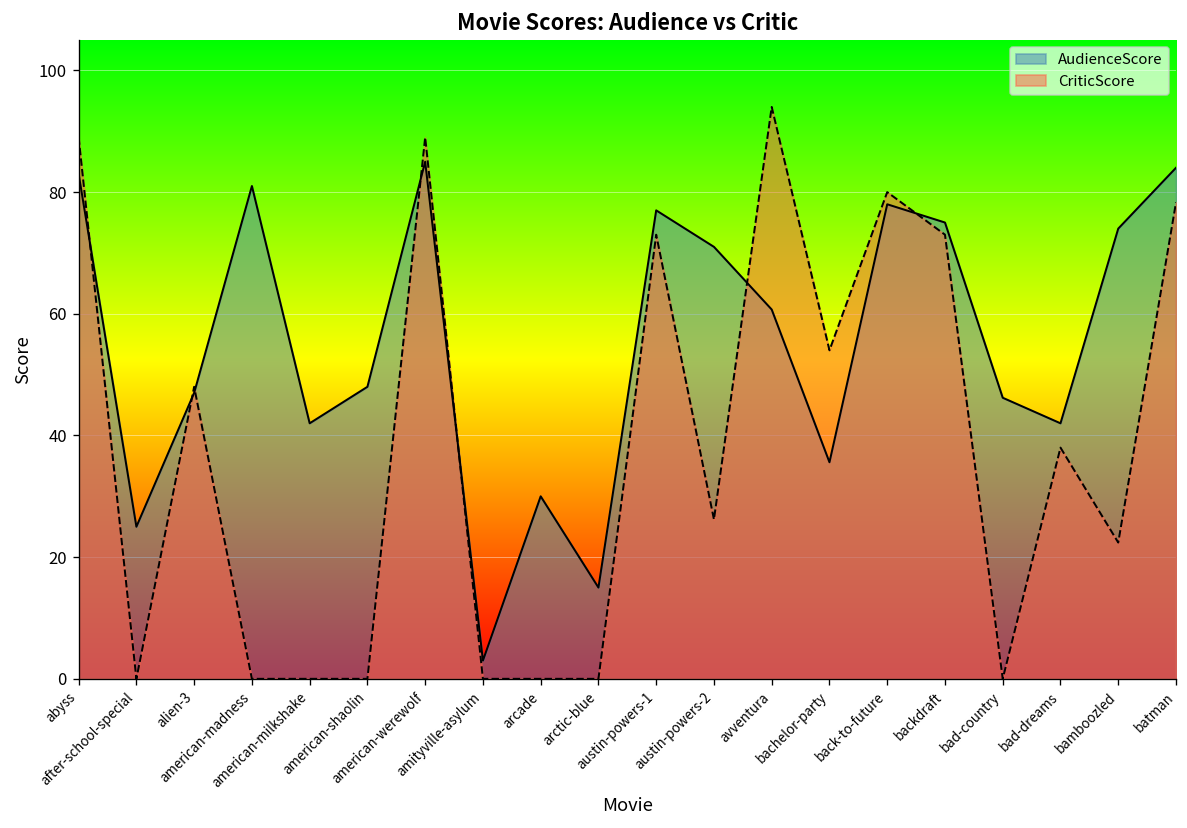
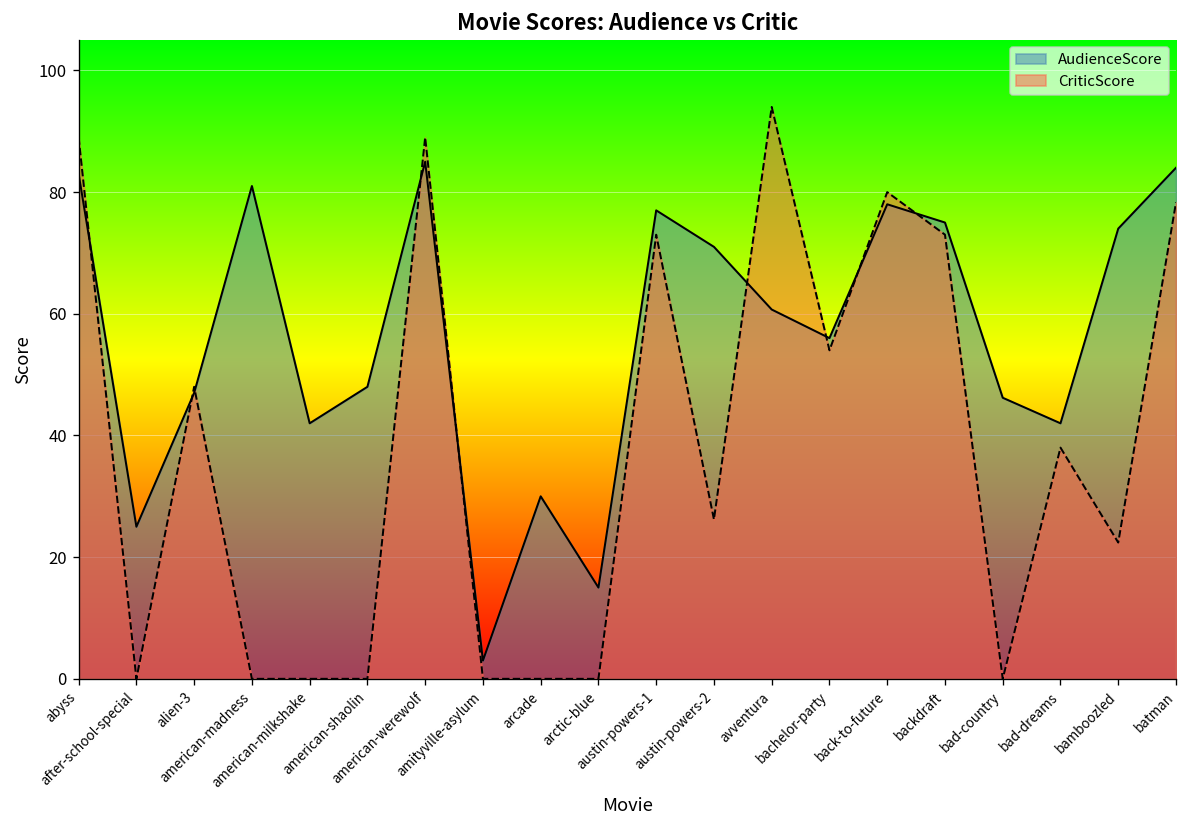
  {
    "AudienceScore": {
      "abyss": 83,
      "after-school-special": 25,
      "alien-3": 47,
      "american-madness": 81,
      "american-milkshake": 42,
      "american-shaolin": 48,
      "american-werewolf": 85,
      "amityville-asylum": 3,
      "arcade": 30,
      "arctic-blue": 15,
      "austin-powers-1": 77,
      "austin-powers-2": 71,
      "avventura": 61,
-     "bachelor-party": 36,
+     "bachelor-party": 56,
      "back-to-future": 78,
      "backdraft": 75,
      "bad-country": 46,
      "bad-dreams": 42,
      "bamboozled": 74,
      "batman": 84
    },
    "CriticScore": {
      "abyss": 89,
      "after-school-special": 0,
      "alien-3": 48,
      "american-madness": 0,
      "american-milkshake": 0,
      "american-shaolin": 0,
      "american-werewolf": 89,
      "amityville-asylum": 0,
      "arcade": 0,
      "arctic-blue": 0,
      "austin-powers-1": 73,
      "austin-powers-2": 26,
      "avventura": 94,
      "bachelor-party": 54,
      "back-to-future": 80,
      "backdraft": 73,
      "bad-country": 0,
      "bad-dreams": 38,
      "bamboozled": 22,
      "batman": 78
    }
  }
